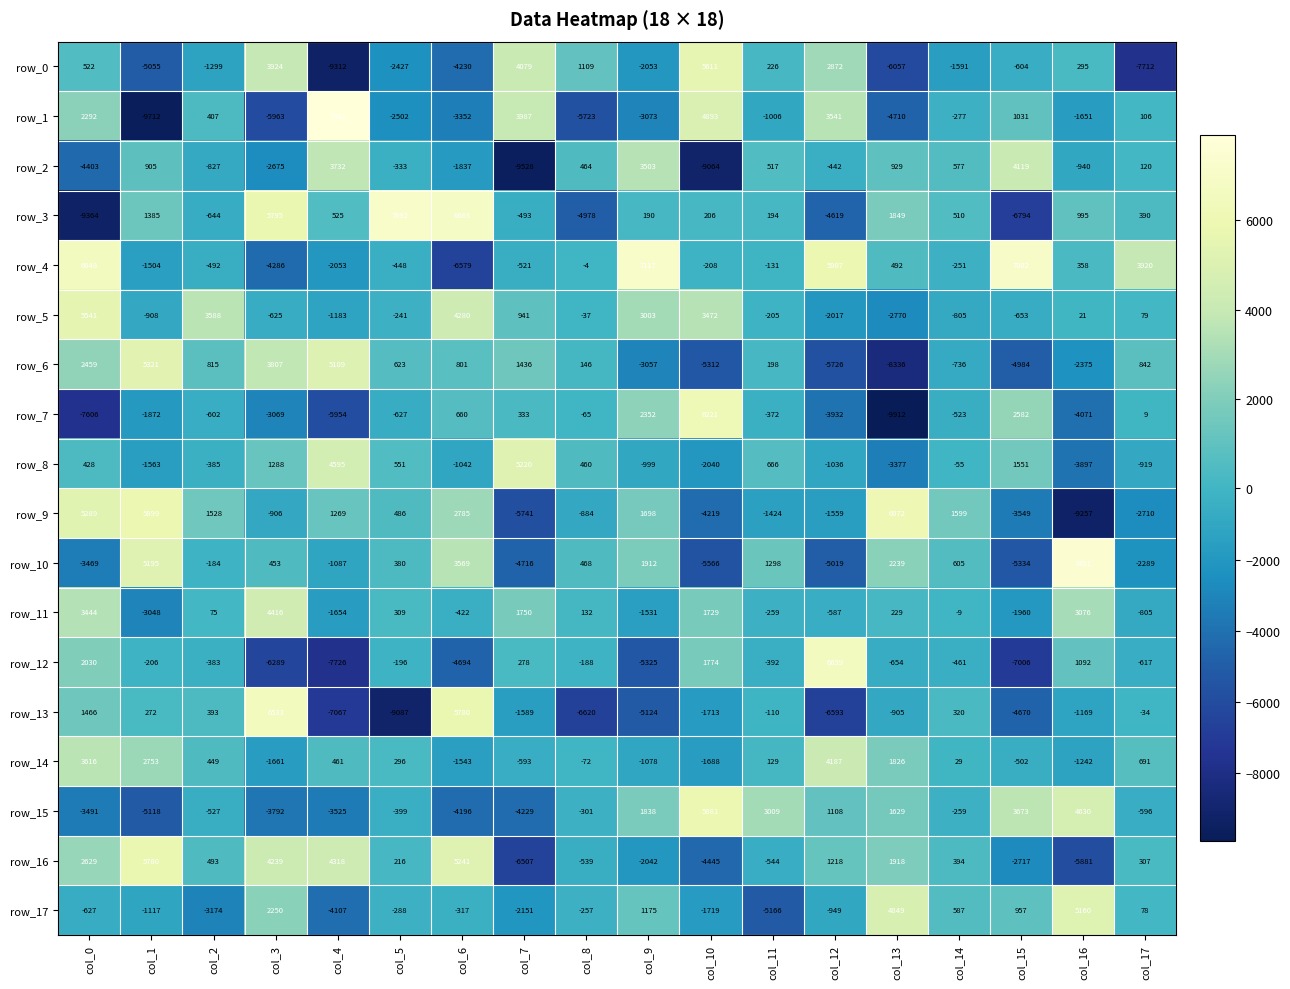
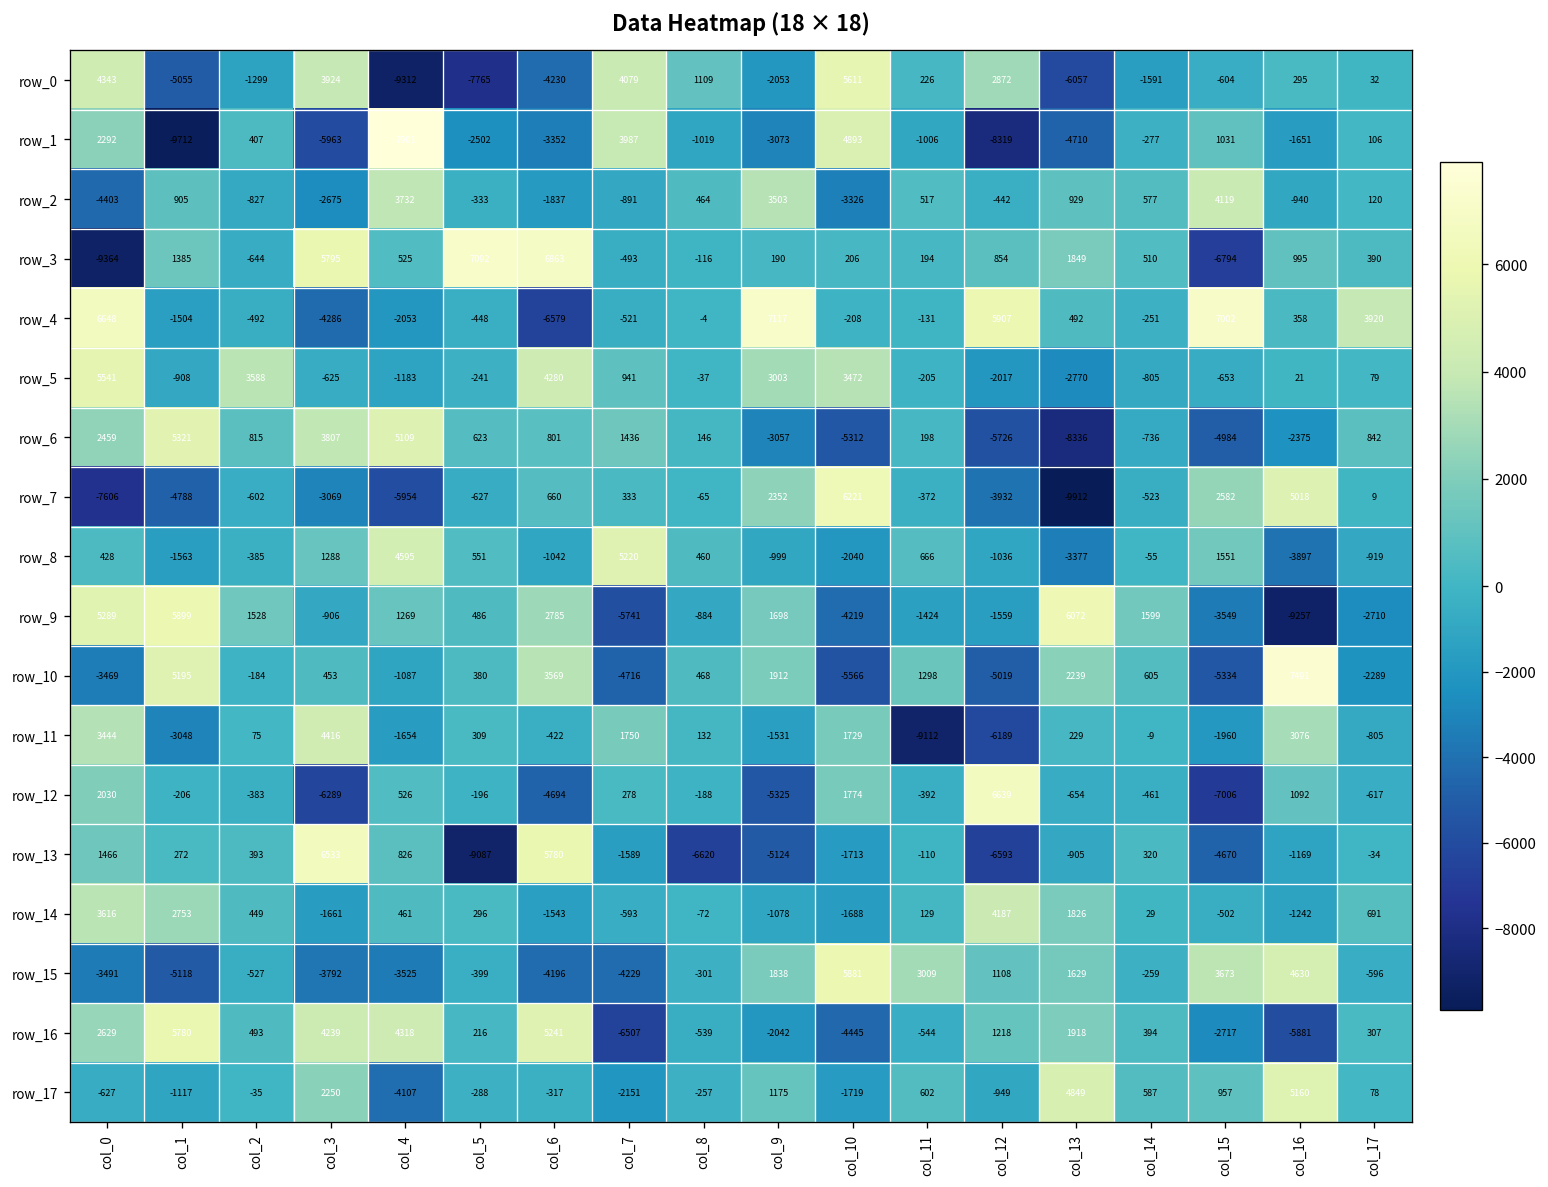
  {
    "row_0": {
-     "col_0": 522,
+     "col_0": 4343,
      "col_1": -5055,
      "col_2": -1299,
      "col_3": 3924,
      "col_4": -9312,
-     "col_5": -2427,
+     "col_5": -7765,
      "col_6": -4230,
      "col_7": 4079,
      "col_8": 1109,
      "col_9": -2053,
      "col_10": 5611,
      "col_11": 226,
      "col_12": 2872,
      "col_13": -6057,
      "col_14": -1591,
      "col_15": -604,
      "col_16": 295,
-     "col_17": -7712
+     "col_17": 32
    },
    "row_1": {
      "col_0": 2292,
      "col_1": -9712,
      "col_2": 407,
      "col_3": -5963,
      "col_5": -2502,
      "col_6": -3352,
      "col_7": 3987,
-     "col_8": -5723,
+     "col_8": -1019,
      "col_9": -3073,
      "col_10": 4893,
      "col_11": -1006,
-     "col_12": 3541,
+     "col_12": -8319,
      "col_13": -4710,
      "col_14": -277,
      "col_15": 1031,
      "col_16": -1651,
      "col_17": 106
    },
    "row_2": {
      "col_0": -4403,
      "col_1": 905,
      "col_2": -827,
      "col_3": -2675,
      "col_4": 3732,
      "col_5": -333,
      "col_6": -1837,
-     "col_7": -9528,
+     "col_7": -891,
      "col_8": 464,
      "col_9": 3503,
-     "col_10": -9064,
+     "col_10": -3326,
      "col_11": 517,
      "col_12": -442,
      "col_13": 929,
      "col_14": 577,
      "col_15": 4119,
      "col_16": -940,
      "col_17": 120
    },
    "row_3": {
      "col_0": -9364,
      "col_1": 1385,
      "col_2": -644,
      "col_3": 5795,
      "col_4": 525,
      "col_5": 7092,
      "col_6": 6863,
      "col_7": -493,
-     "col_8": -4978,
+     "col_8": -116,
      "col_9": 190,
      "col_10": 206,
      "col_11": 194,
-     "col_12": -4619,
+     "col_12": 854,
      "col_13": 1849,
      "col_14": 510,
      "col_15": -6794,
      "col_16": 995,
      "col_17": 390
    },
    "row_7": {
      "col_0": -7606,
-     "col_1": -1872,
+     "col_1": -4788,
      "col_2": -602,
      "col_3": -3069,
      "col_4": -5954,
      "col_5": -627,
      "col_6": 660,
      "col_7": 333,
      "col_8": -65,
      "col_9": 2352,
      "col_10": 6221,
      "col_11": -372,
      "col_12": -3932,
      "col_13": -9912,
      "col_14": -523,
      "col_15": 2582,
-     "col_16": -4071,
+     "col_16": 5018,
      "col_17": 9
    },
    "row_11": {
      "col_0": 3444,
      "col_1": -3048,
      "col_2": 75,
      "col_3": 4416,
      "col_4": -1654,
      "col_5": 309,
      "col_6": -422,
      "col_7": 1750,
      "col_8": 132,
      "col_9": -1531,
      "col_10": 1729,
-     "col_11": -259,
-     "col_12": -587,
+     "col_11": -9112,
+     "col_12": -6189,
      "col_13": 229,
      "col_14": -9,
      "col_15": -1960,
      "col_16": 3076,
      "col_17": -805
    },
    "row_12": {
      "col_0": 2030,
      "col_1": -206,
      "col_2": -383,
      "col_3": -6289,
-     "col_4": -7726,
+     "col_4": 526,
      "col_5": -196,
      "col_6": -4694,
      "col_7": 278,
      "col_8": -188,
      "col_9": -5325,
      "col_10": 1774,
      "col_11": -392,
      "col_12": 6639,
      "col_13": -654,
      "col_14": -461,
      "col_15": -7006,
      "col_16": 1092,
      "col_17": -617
    },
    "row_13": {
      "col_0": 1466,
      "col_1": 272,
      "col_2": 393,
      "col_3": 6533,
-     "col_4": -7067,
+     "col_4": 826,
      "col_5": -9087,
      "col_6": 5780,
      "col_7": -1589,
      "col_8": -6620,
      "col_9": -5124,
      "col_10": -1713,
      "col_11": -110,
      "col_12": -6593,
      "col_13": -905,
      "col_14": 320,
      "col_15": -4670,
      "col_16": -1169,
      "col_17": -34
    },
    "row_17": {
      "col_0": -627,
      "col_1": -1117,
-     "col_2": -3174,
+     "col_2": -35,
      "col_3": 2250,
      "col_4": -4107,
      "col_5": -288,
      "col_6": -317,
      "col_7": -2151,
      "col_8": -257,
      "col_9": 1175,
      "col_10": -1719,
-     "col_11": -5166,
+     "col_11": 602,
      "col_12": -949,
      "col_13": 4849,
      "col_14": 587,
      "col_15": 957,
      "col_16": 5160,
      "col_17": 78
    }
  }
